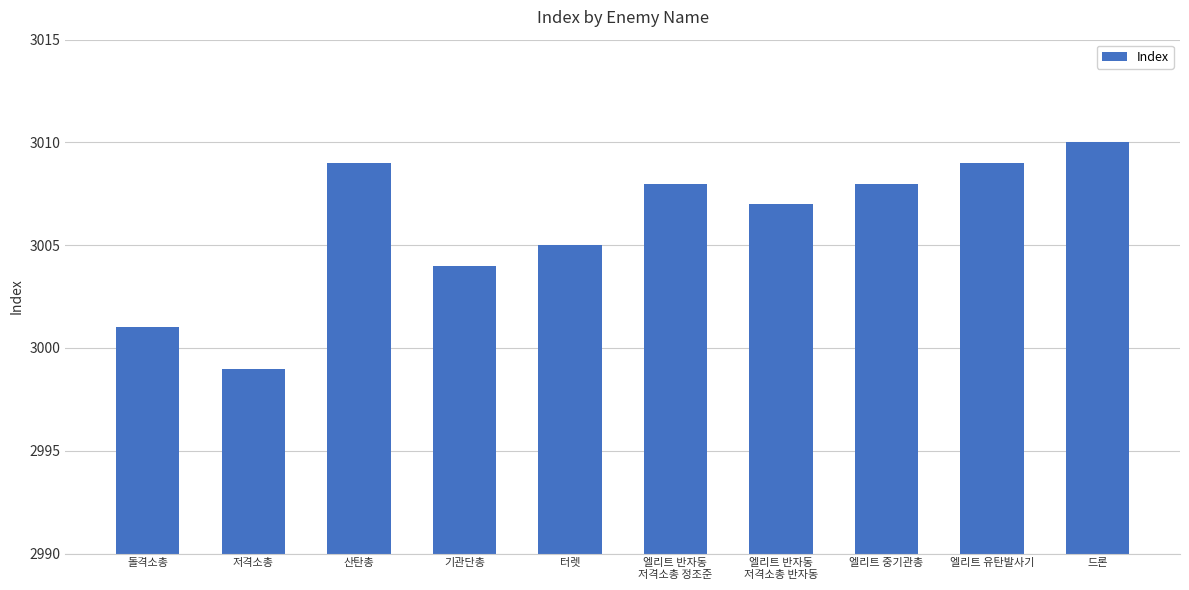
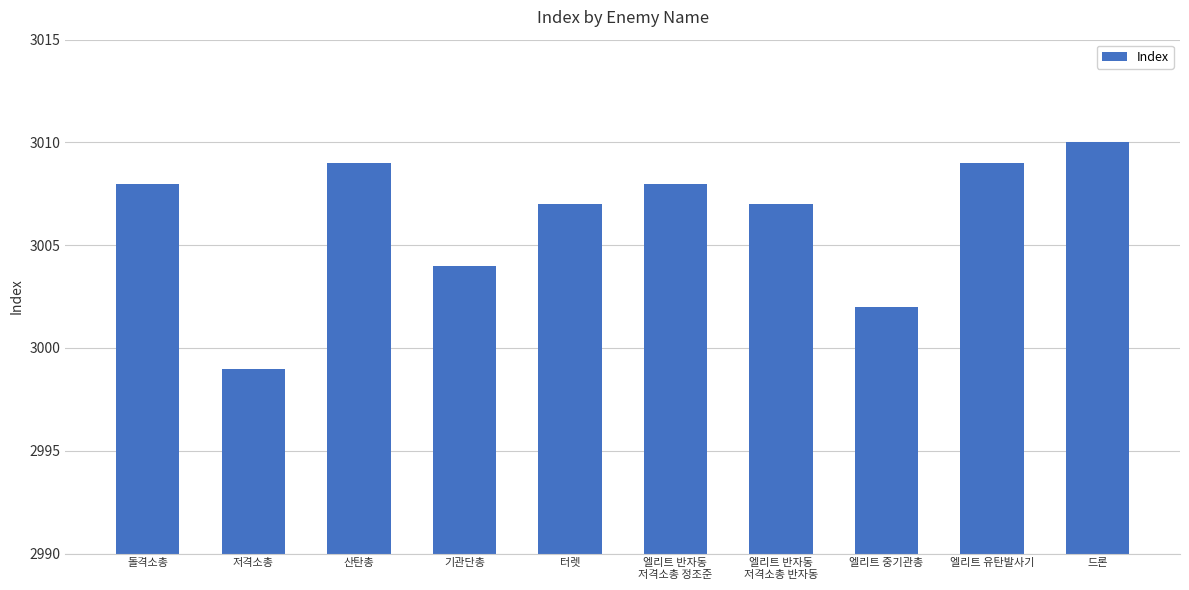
  {
-   "돌격소총": 3001,
+   "돌격소총": 3008,
    "저격소총": 2999,
    "산탄총": 3009,
    "기관단총": 3004,
-   "터렛": 3005,
+   "터렛": 3007,
    "엘리트 반자동 저격소총 정조준": 3008,
    "엘리트 반자동 저격소총 반자동": 3007,
-   "엘리트 중기관총": 3008,
+   "엘리트 중기관총": 3002,
    "엘리트 유탄발사기": 3009,
    "드론": 3010
  }
